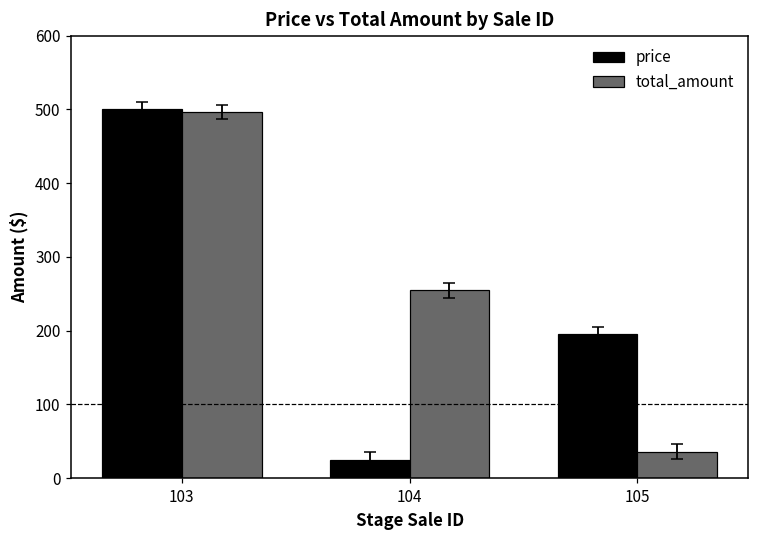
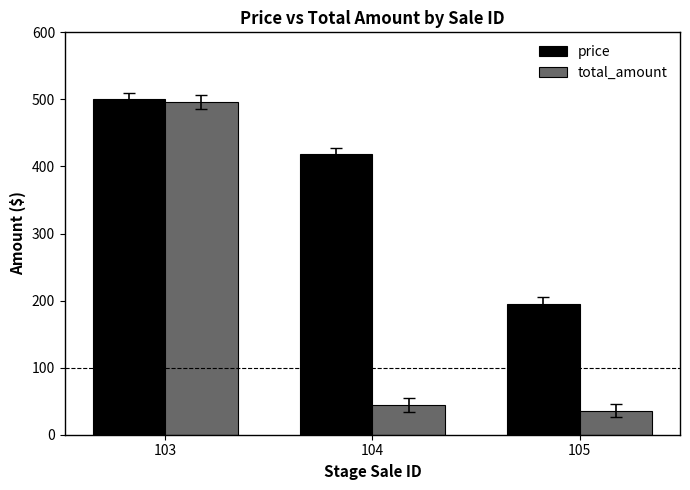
  {
    "price": {
      "103": 500,
-     "104": 20,
+     "104": 420,
      "105": 200
    },
    "total_amount": {
      "103": 500,
-     "104": 250,
+     "104": 40,
      "105": 40
    }
  }
